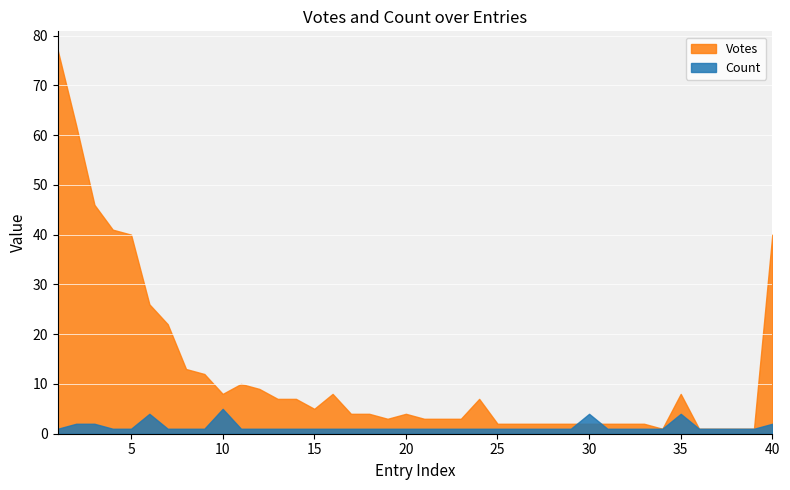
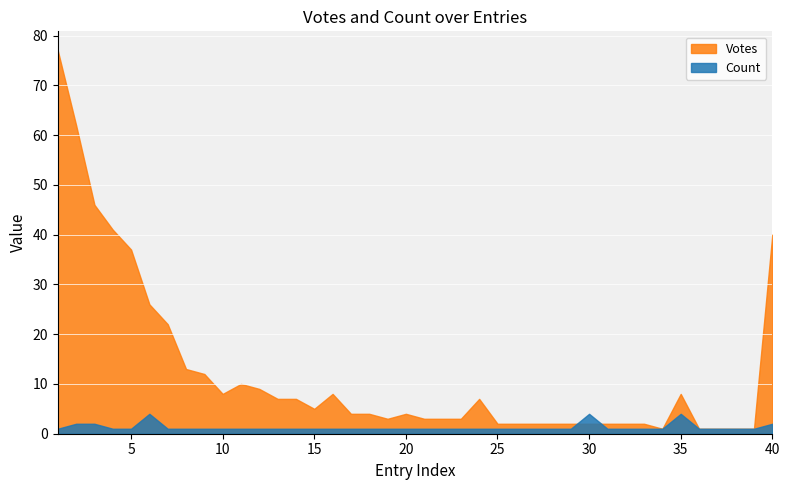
  {
    "Votes": {
-     "5": 40,
+     "5": 37,
      "10": 8,
      "15": 5,
      "20": 4,
      "25": 2,
      "30": 2,
      "35": 8,
      "40": 40
    },
    "Count": {
      "5": 1,
-     "10": 5,
+     "10": 1,
      "15": 1,
      "20": 1,
      "25": 1,
      "30": 4,
      "35": 4,
      "40": 2
    }
  }
